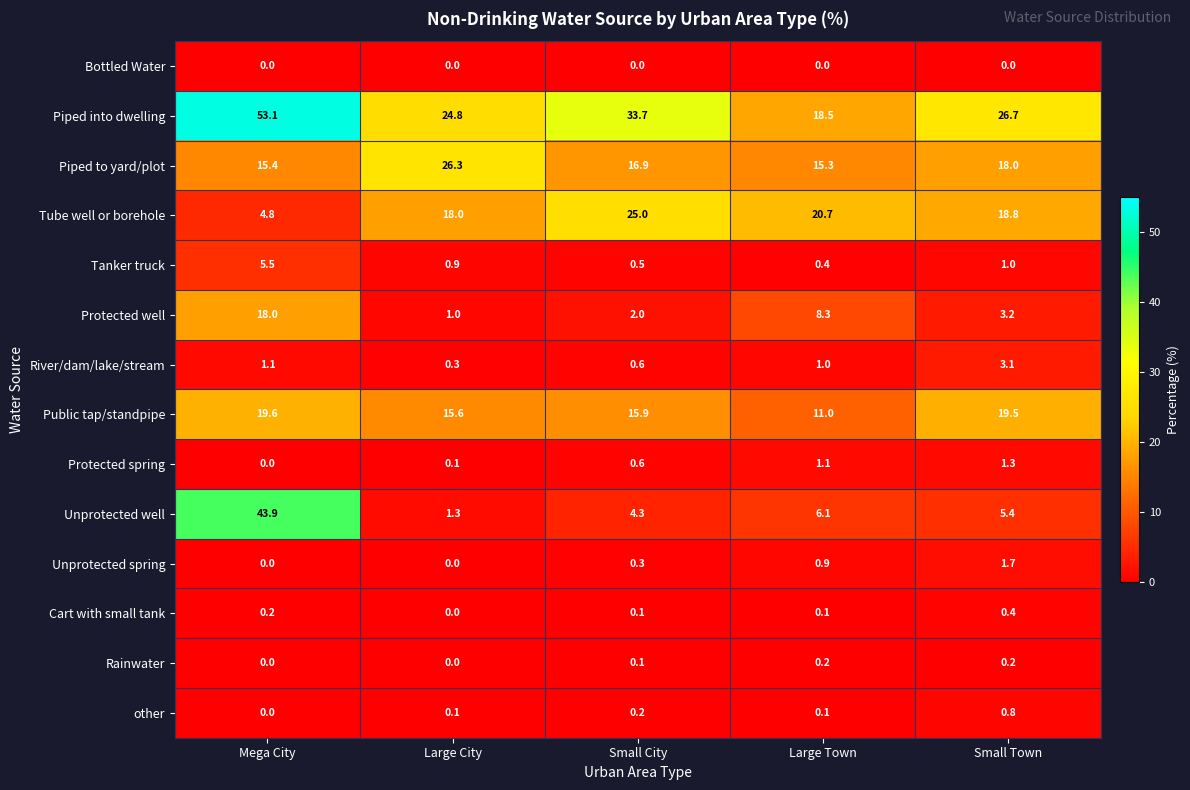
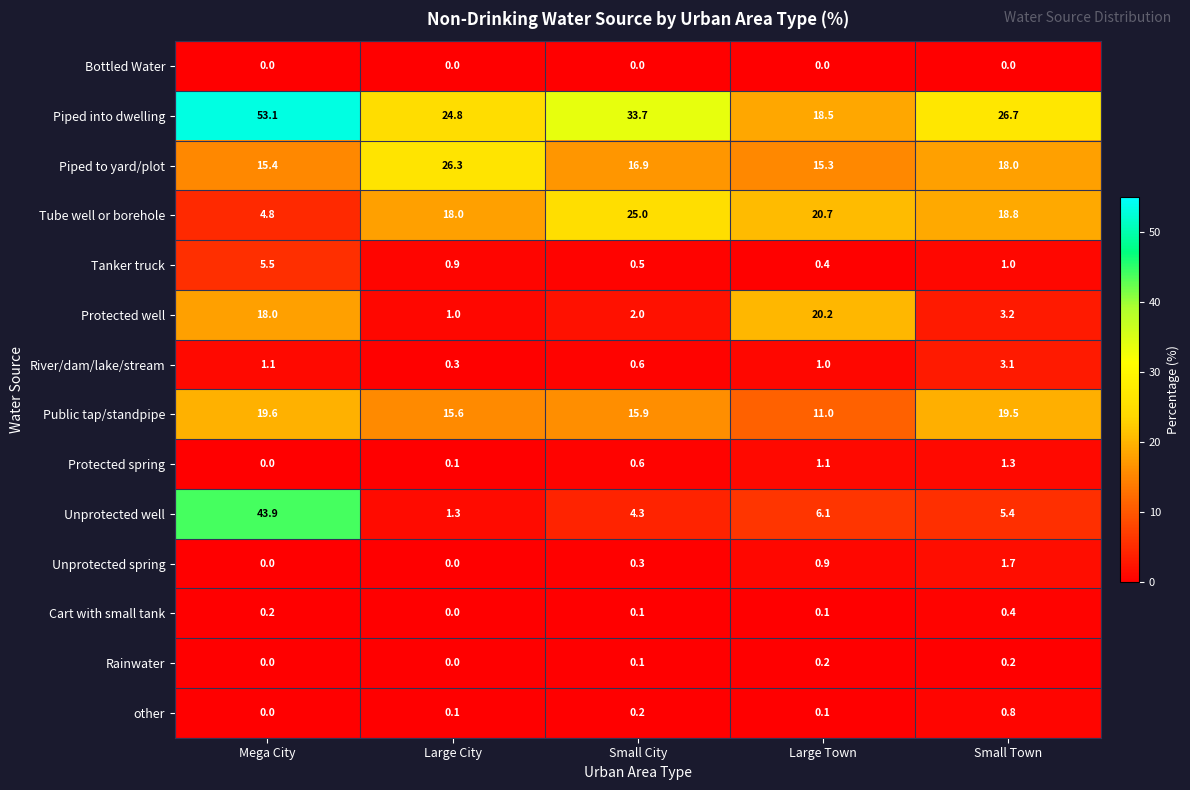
  {
    "Bottled Water": {
      "Mega City": 0.0,
      "Large City": 0.0,
      "Small City": 0.0,
      "Large Town": 0.0,
      "Small Town": 0.0
    },
    "Piped into dwelling": {
      "Mega City": 53.1,
      "Large City": 24.8,
      "Small City": 33.7,
      "Large Town": 18.5,
      "Small Town": 26.7
    },
    "Piped to yard/plot": {
      "Mega City": 15.4,
      "Large City": 26.3,
      "Small City": 16.9,
      "Large Town": 15.3,
      "Small Town": 18.0
    },
    "Tube well or borehole": {
      "Mega City": 4.8,
      "Large City": 18.0,
      "Small City": 25.0,
      "Large Town": 20.7,
      "Small Town": 18.8
    },
    "Tanker truck": {
      "Mega City": 5.5,
      "Large City": 0.9,
      "Small City": 0.5,
      "Large Town": 0.4,
      "Small Town": 1.0
    },
    "Protected well": {
      "Mega City": 18.0,
      "Large City": 1.0,
      "Small City": 2.0,
-     "Large Town": 8.3,
+     "Large Town": 20.2,
      "Small Town": 3.2
    },
    "River/dam/lake/stream": {
      "Mega City": 1.1,
      "Large City": 0.3,
      "Small City": 0.6,
      "Large Town": 1.0,
      "Small Town": 3.1
    },
    "Public tap/standpipe": {
      "Mega City": 19.6,
      "Large City": 15.6,
      "Small City": 15.9,
      "Large Town": 11.0,
      "Small Town": 19.5
    },
    "Protected spring": {
      "Mega City": 0.0,
      "Large City": 0.1,
      "Small City": 0.6,
      "Large Town": 1.1,
      "Small Town": 1.3
    },
    "Unprotected well": {
      "Mega City": 43.9,
      "Large City": 1.3,
      "Small City": 4.3,
      "Large Town": 6.1,
      "Small Town": 5.4
    },
    "Unprotected spring": {
      "Mega City": 0.0,
      "Large City": 0.0,
      "Small City": 0.3,
      "Large Town": 0.9,
      "Small Town": 1.7
    },
    "Cart with small tank": {
      "Mega City": 0.2,
      "Large City": 0.0,
      "Small City": 0.1,
      "Large Town": 0.1,
      "Small Town": 0.4
    },
    "Rainwater": {
      "Mega City": 0.0,
      "Large City": 0.0,
      "Small City": 0.1,
      "Large Town": 0.2,
      "Small Town": 0.2
    },
    "other": {
      "Mega City": 0.0,
      "Large City": 0.1,
      "Small City": 0.2,
      "Large Town": 0.1,
      "Small Town": 0.8
    }
  }
